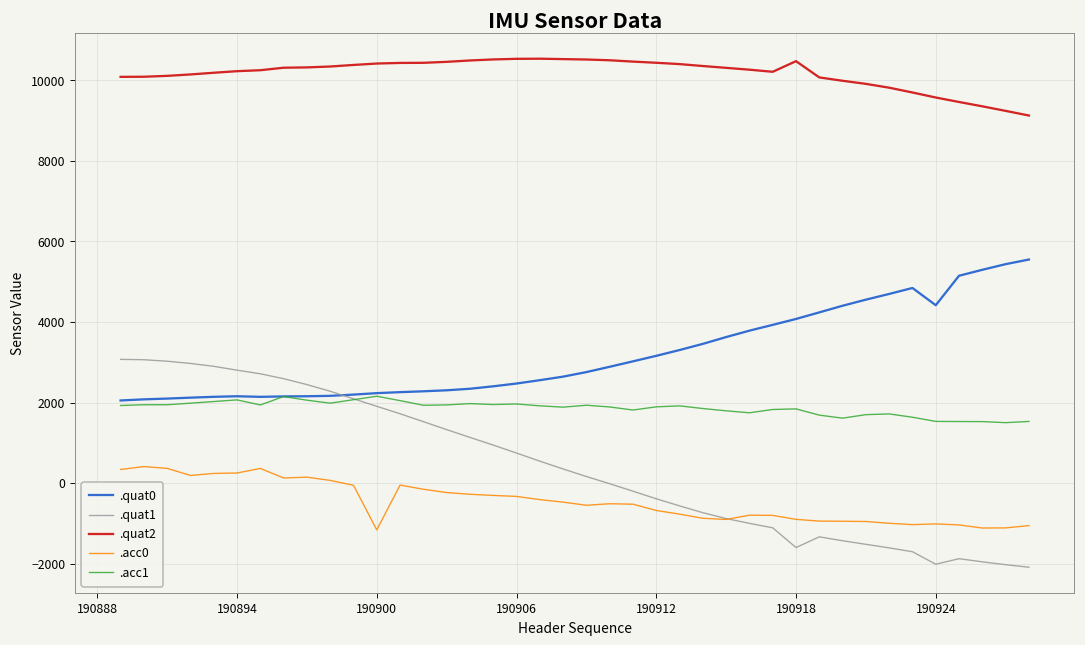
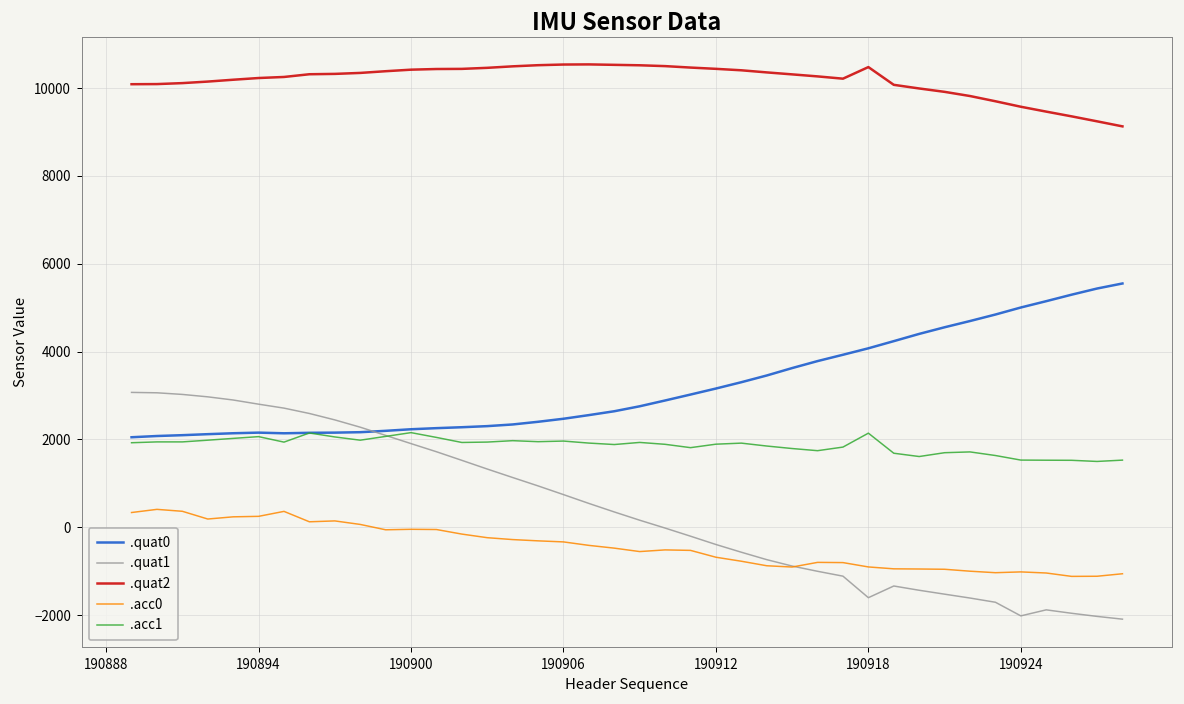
  {
    ".quat0": {
      "190894": 2200,
      "190900": 2200,
      "190906": 2500,
      "190912": 3200,
      "190918": 4100,
-     "190924": 4400
+     "190924": 5000
    },
    ".quat1": {
      "190894": 2800,
      "190900": 1900,
      "190906": 700,
      "190912": -400,
      "190918": -1600,
      "190924": -2000
    },
    ".quat2": {
      "190894": 10200,
      "190900": 10400,
      "190906": 10500,
      "190912": 10400,
      "190918": 10500,
      "190924": 9600
    },
    ".acc0": {
      "190894": 300,
-     "190900": -1200,
+     "190900": 0,
      "190906": -300,
      "190912": -700,
      "190918": -900,
      "190924": -1000
    },
    ".acc1": {
      "190894": 2100,
      "190900": 2200,
      "190906": 2000,
      "190912": 1900,
-     "190918": 1800,
+     "190918": 2100,
      "190924": 1500
    }
  }
